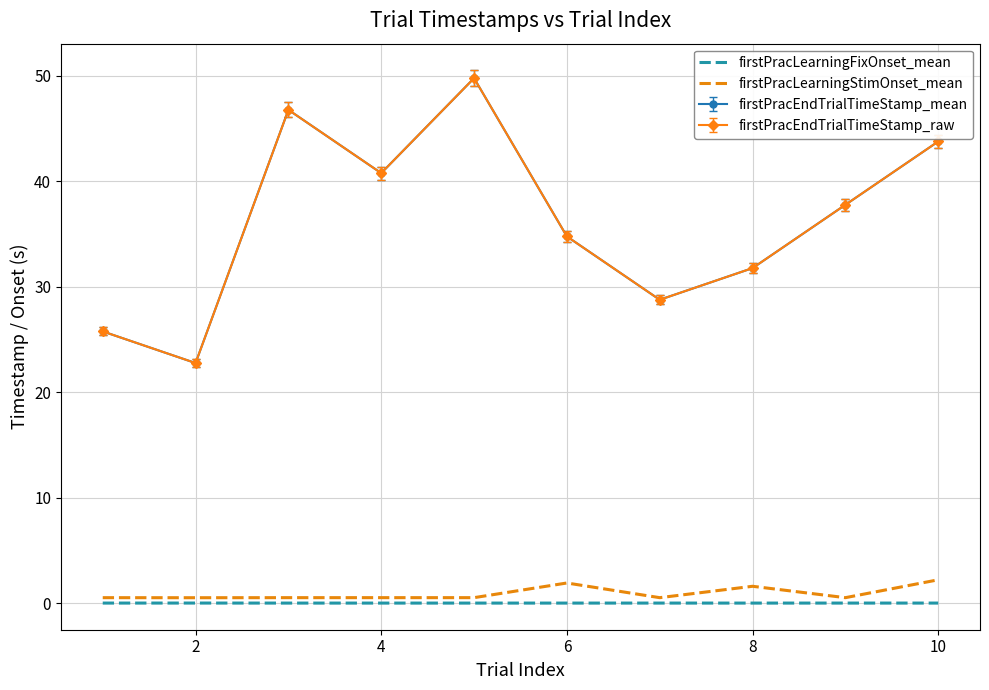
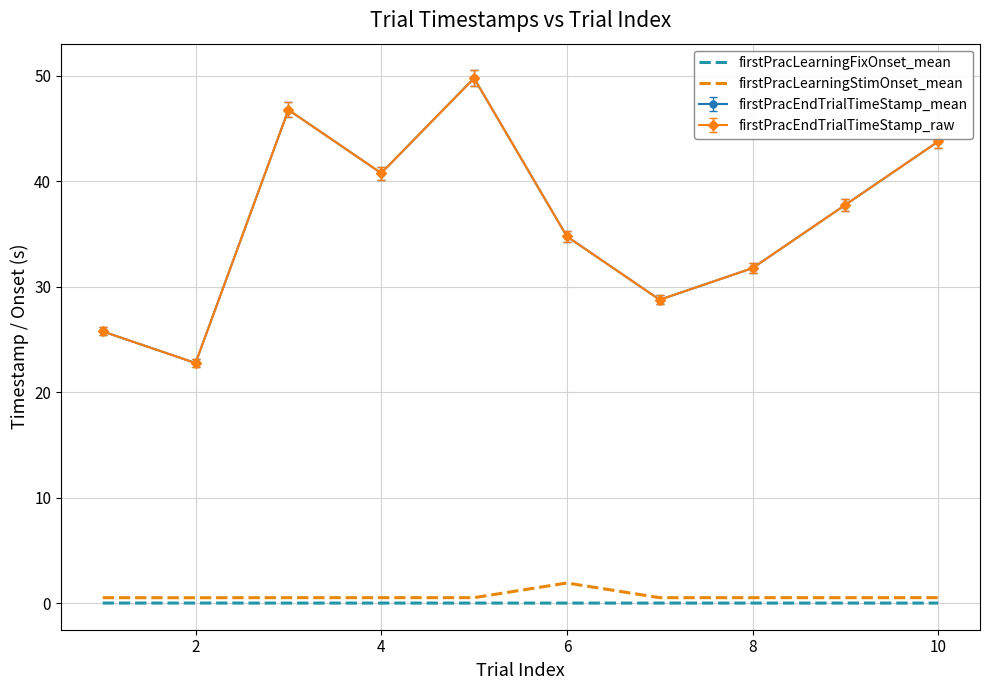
  {
    "firstPracLearningStimOnset_mean": {
      "2": 0.5,
      "4": 0.5,
      "6": 1.9,
-     "8": 1.6,
-     "10": 2.2
+     "8": 0.5,
+     "10": 0.5
    }
  }
